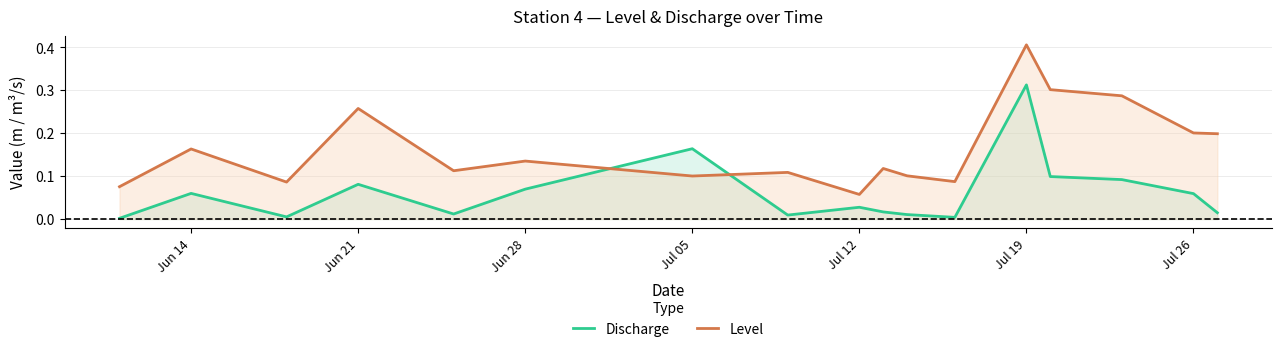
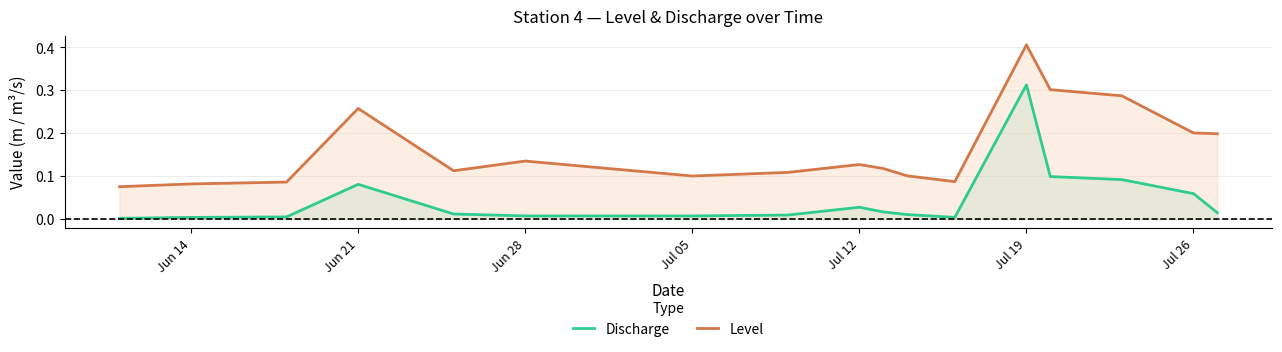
  {
    "Discharge": {
-     "Jun 14": 0.06,
+     "Jun 14": 0.00,
      "Jun 21": 0.08,
-     "Jun 28": 0.07,
-     "Jul 05": 0.16,
+     "Jun 28": 0.01,
+     "Jul 05": 0.01,
      "Jul 12": 0.03,
      "Jul 19": 0.31,
      "Jul 26": 0.06
    },
    "Level": {
-     "Jun 14": 0.16,
+     "Jun 14": 0.08,
      "Jun 21": 0.26,
      "Jun 28": 0.13,
      "Jul 05": 0.10,
-     "Jul 12": 0.06,
+     "Jul 12": 0.13,
      "Jul 19": 0.41,
      "Jul 26": 0.20
    }
  }
